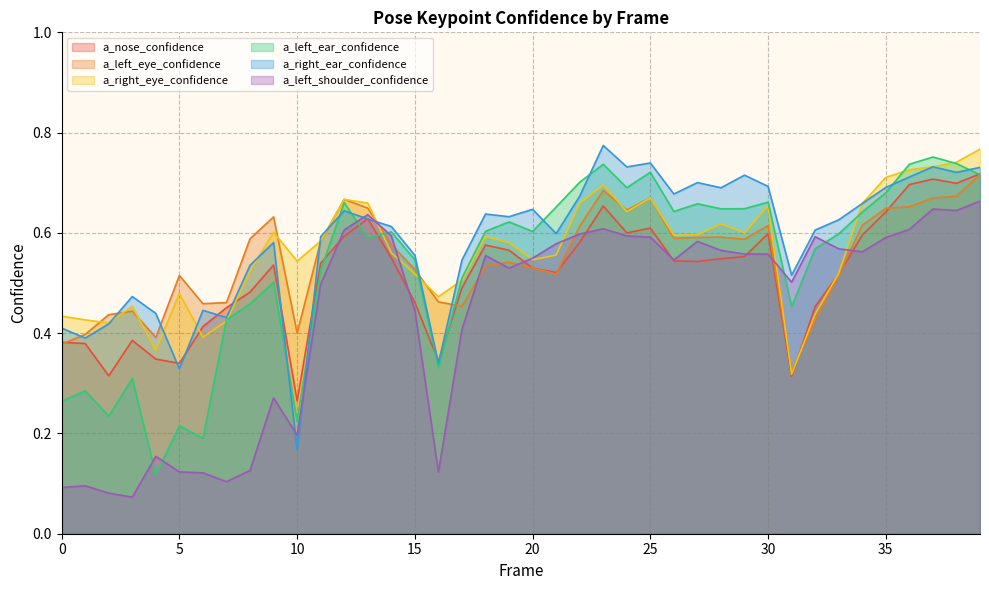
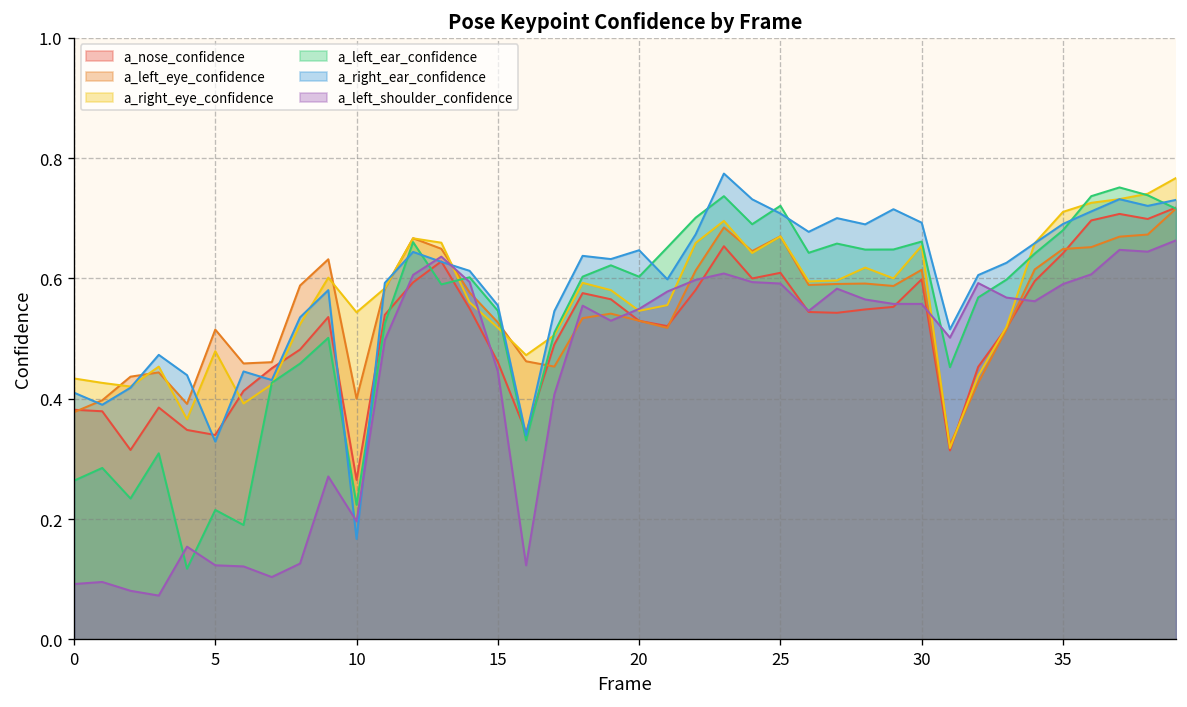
  {
    "a_left_ear_confidence": {
      "0": 0.26,
      "5": 0.22,
      "10": 0.22,
      "15": 0.55,
      "20": 0.60,
      "25": 0.72,
      "30": 0.66,
      "35": 0.68
    },
    "a_right_ear_confidence": {
      "0": 0.41,
      "5": 0.33,
      "10": 0.17,
      "15": 0.56,
      "20": 0.65,
-     "25": 0.74,
+     "25": 0.71,
      "30": 0.69,
      "35": 0.69
    },
    "a_left_shoulder_confidence": {
      "0": 0.09,
      "5": 0.12,
      "10": 0.20,
      "15": 0.45,
      "25": 0.59,
      "30": 0.56,
      "35": 0.59
    }
  }
